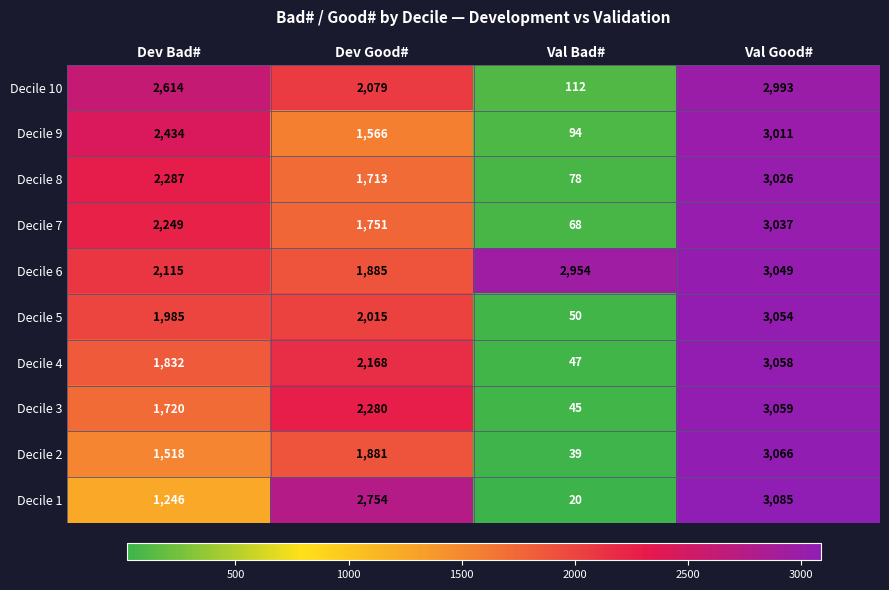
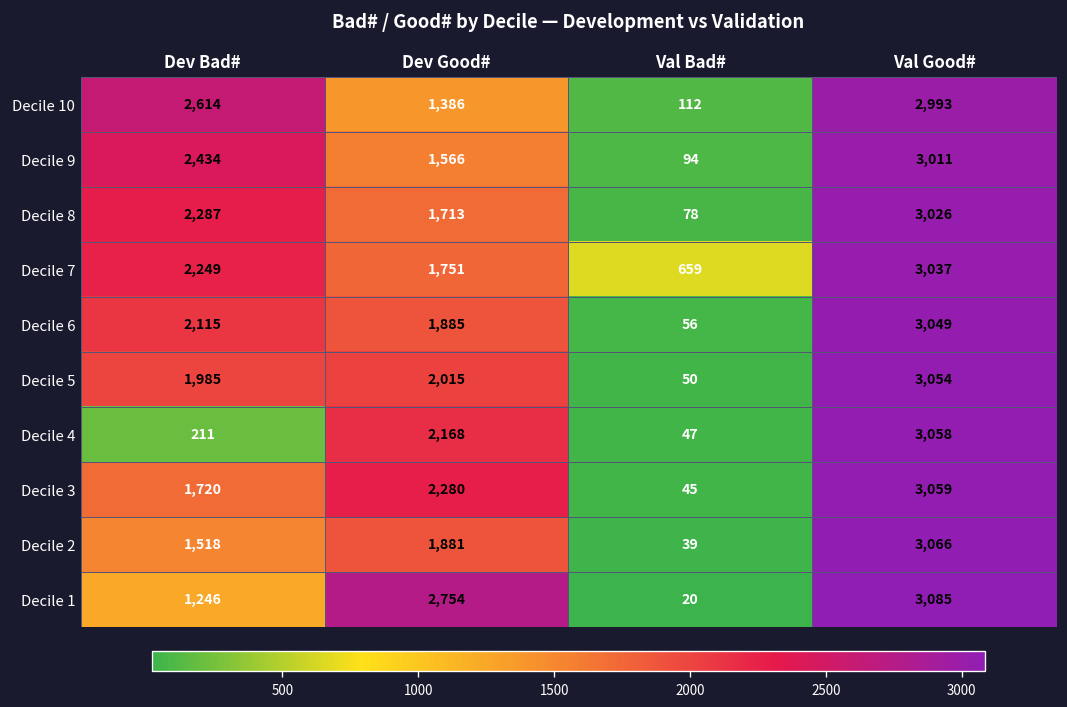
  {
    "Decile 10": {
      "Dev Bad#": "2,614",
-     "Dev Good#": "2,079",
+     "Dev Good#": "1,386",
      "Val Bad#": "112",
      "Val Good#": "2,993"
    },
    "Decile 9": {
      "Dev Bad#": "2,434",
      "Dev Good#": "1,566",
      "Val Bad#": "94",
      "Val Good#": "3,011"
    },
    "Decile 8": {
      "Dev Bad#": "2,287",
      "Dev Good#": "1,713",
      "Val Bad#": "78",
      "Val Good#": "3,026"
    },
    "Decile 7": {
      "Dev Bad#": "2,249",
      "Dev Good#": "1,751",
-     "Val Bad#": "68",
+     "Val Bad#": "659",
      "Val Good#": "3,037"
    },
    "Decile 6": {
      "Dev Bad#": "2,115",
      "Dev Good#": "1,885",
-     "Val Bad#": "2,954",
+     "Val Bad#": "56",
      "Val Good#": "3,049"
    },
    "Decile 5": {
      "Dev Bad#": "1,985",
      "Dev Good#": "2,015",
      "Val Bad#": "50",
      "Val Good#": "3,054"
    },
    "Decile 4": {
-     "Dev Bad#": "1,832",
+     "Dev Bad#": "211",
      "Dev Good#": "2,168",
      "Val Bad#": "47",
      "Val Good#": "3,058"
    },
    "Decile 3": {
      "Dev Bad#": "1,720",
      "Dev Good#": "2,280",
      "Val Bad#": "45",
      "Val Good#": "3,059"
    },
    "Decile 2": {
      "Dev Bad#": "1,518",
      "Dev Good#": "1,881",
      "Val Bad#": "39",
      "Val Good#": "3,066"
    },
    "Decile 1": {
      "Dev Bad#": "1,246",
      "Dev Good#": "2,754",
      "Val Bad#": "20",
      "Val Good#": "3,085"
    }
  }
